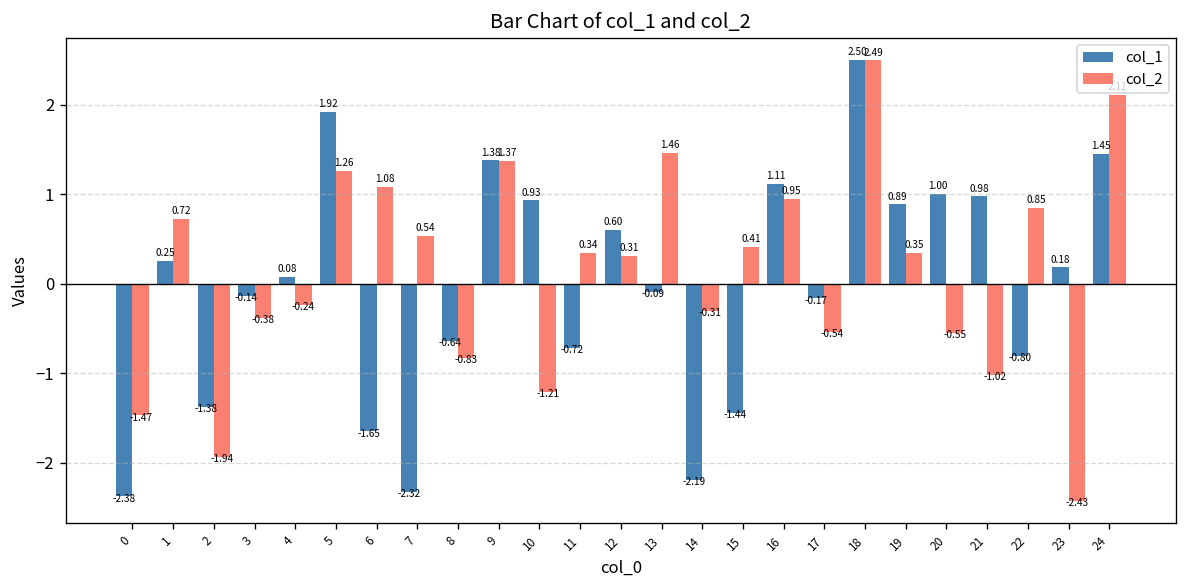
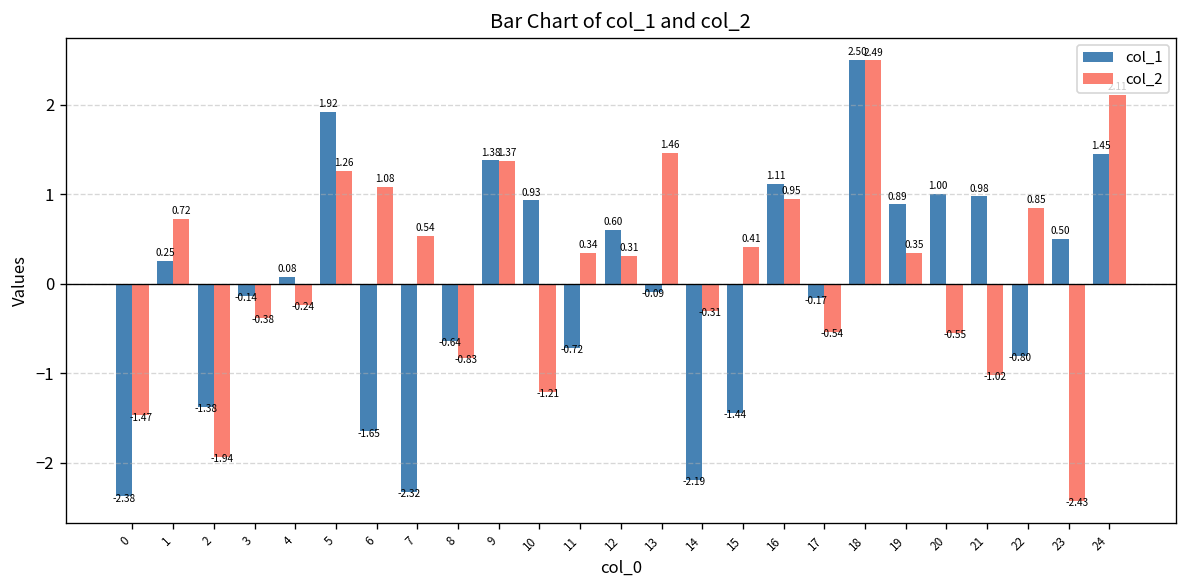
  {
    "col_1": {
      "0": -2.38,
      "1": 0.25,
      "2": -1.38,
      "3": -0.14,
      "4": 0.08,
      "5": 1.92,
      "6": -1.65,
      "7": -2.32,
      "8": -0.64,
      "10": 0.93,
      "11": -0.72,
      "12": 0.60,
      "13": -0.09,
      "14": -2.19,
      "15": -1.44,
      "16": 1.11,
      "17": -0.17,
      "19": 0.89,
      "20": 1.00,
      "21": 0.98,
      "22": -0.80,
-     "23": 0.18,
+     "23": 0.50,
      "24": 1.45
    },
    "col_2": {
      "0": -1.47,
      "1": 0.72,
      "2": -1.94,
      "3": -0.38,
      "4": -0.24,
      "5": 1.26,
      "6": 1.08,
      "7": 0.54,
      "8": -0.83,
      "10": -1.21,
      "11": 0.34,
      "12": 0.31,
      "13": 1.46,
      "14": -0.31,
      "15": 0.41,
      "16": 0.95,
      "17": -0.54,
      "19": 0.35,
      "20": -0.55,
      "21": -1.02,
      "22": 0.85,
      "23": -2.43
    }
  }
